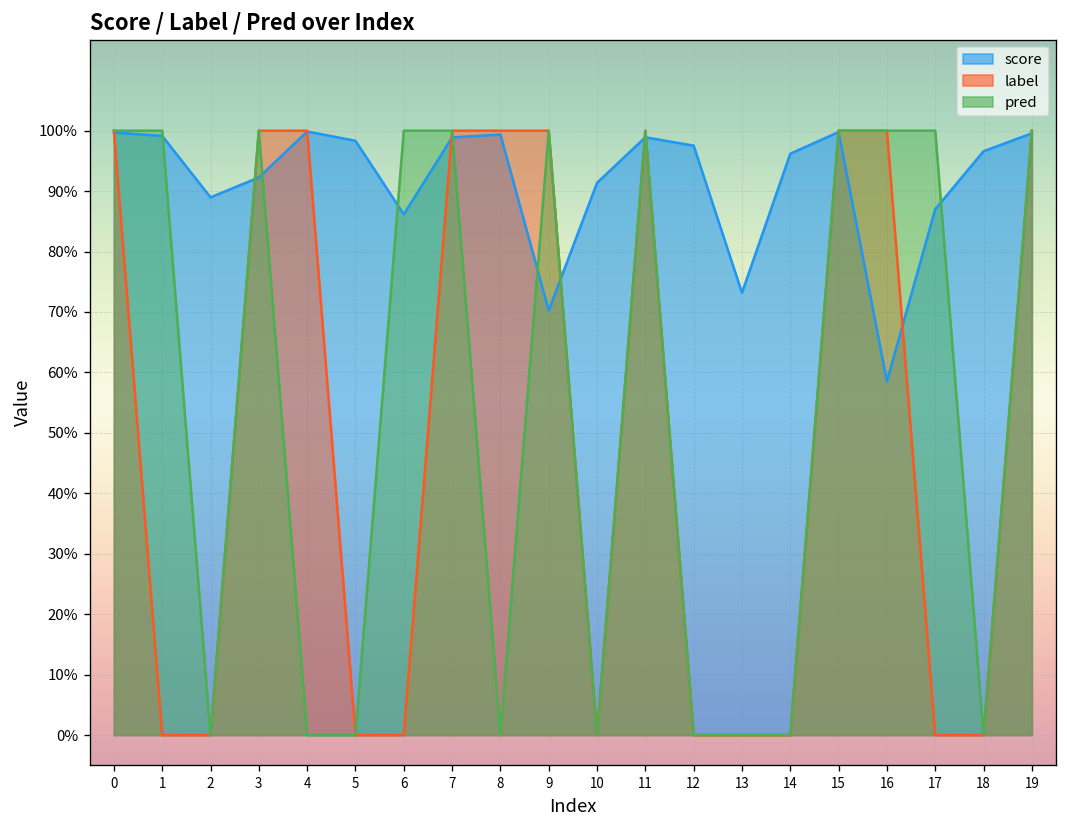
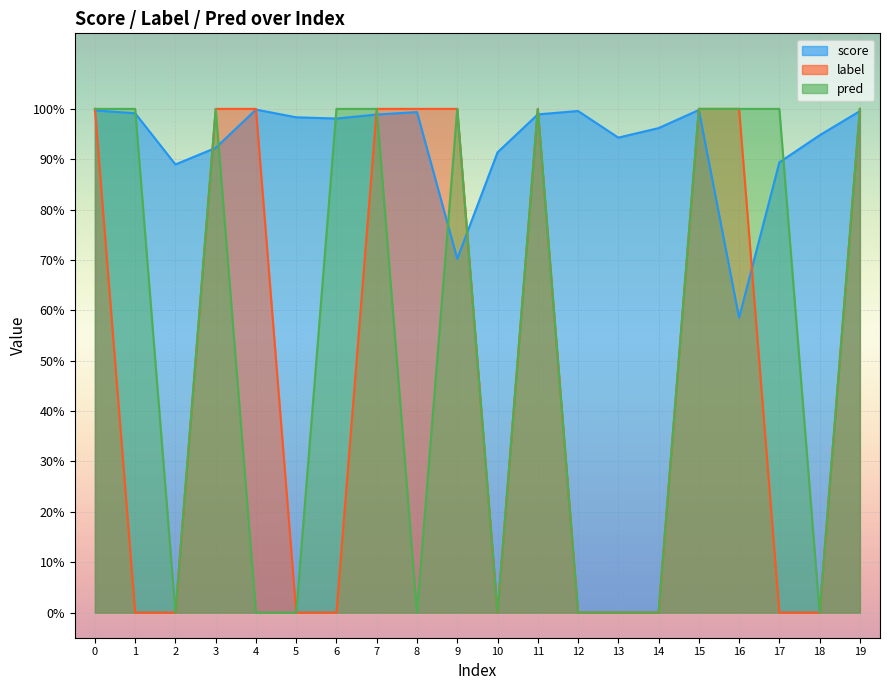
  {
    "score": {
      "1": "99%",
      "2": "89%",
      "3": "92%",
      "5": "98%",
-     "6": "86%",
+     "6": "98%",
      "7": "99%",
      "8": "99%",
      "9": "70%",
      "10": "91%",
      "11": "99%",
-     "12": "98%",
-     "13": "73%",
+     "12": "100%",
+     "13": "94%",
      "14": "96%",
      "16": "59%",
-     "17": "87%",
-     "18": "97%"
+     "17": "89%",
+     "18": "95%"
    },
    "label": {
      "1": "0%",
      "6": "0%",
      "8": "100%",
      "17": "0%"
    },
    "pred": {
      "1": "100%",
      "4": "0%",
      "6": "100%",
      "8": "0%",
      "17": "100%"
    }
  }
